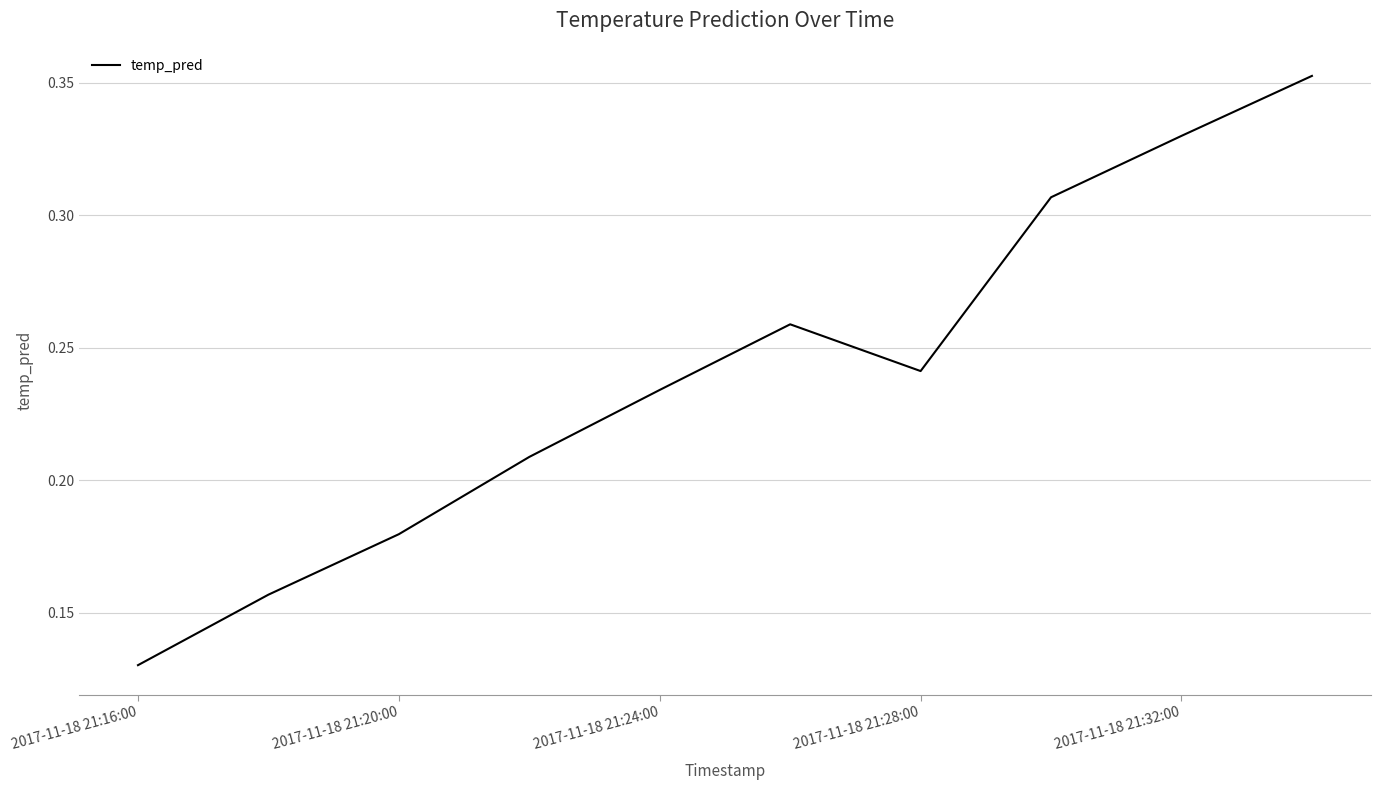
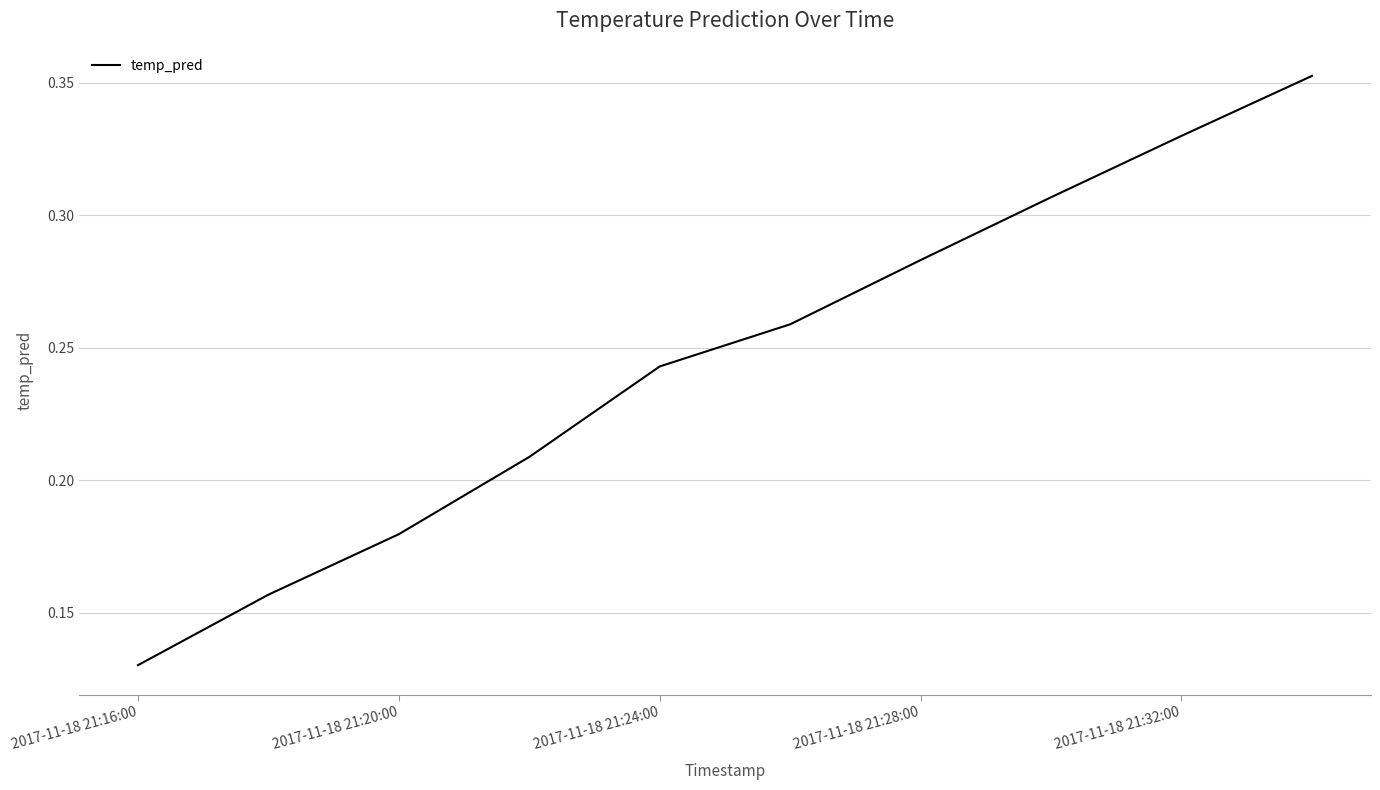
  {
    "2017-11-18 21:16:00": 0.130,
    "2017-11-18 21:20:00": 0.180,
-   "2017-11-18 21:24:00": 0.234,
-   "2017-11-18 21:28:00": 0.241,
+   "2017-11-18 21:24:00": 0.243,
+   "2017-11-18 21:28:00": 0.283,
    "2017-11-18 21:32:00": 0.330
  }
